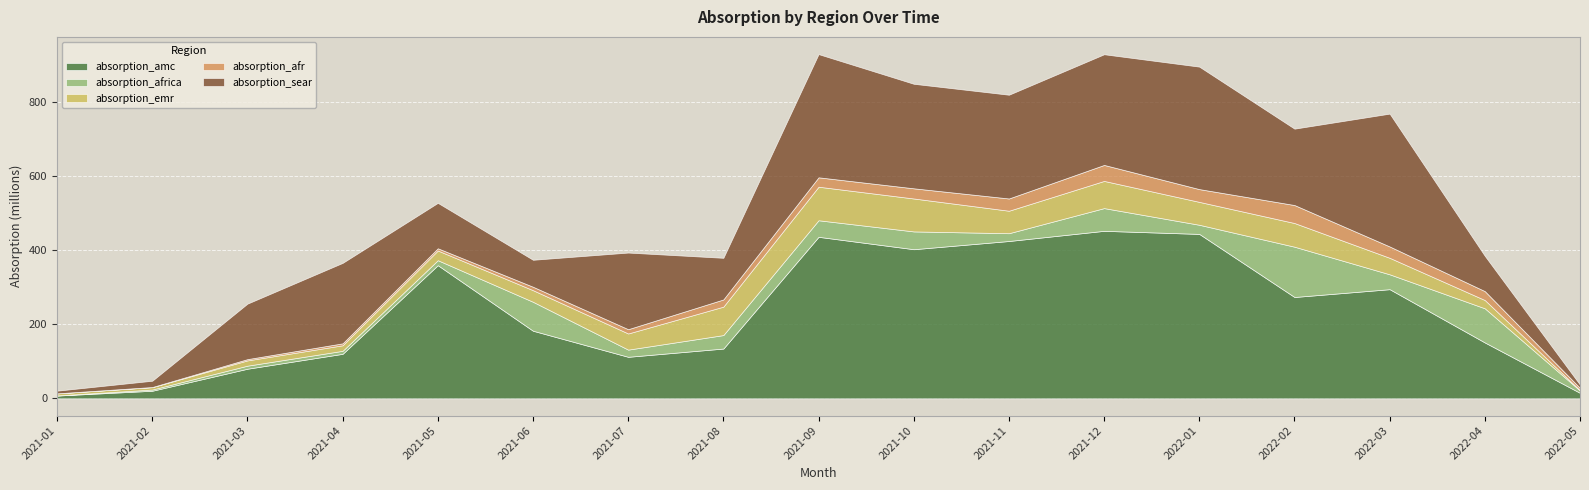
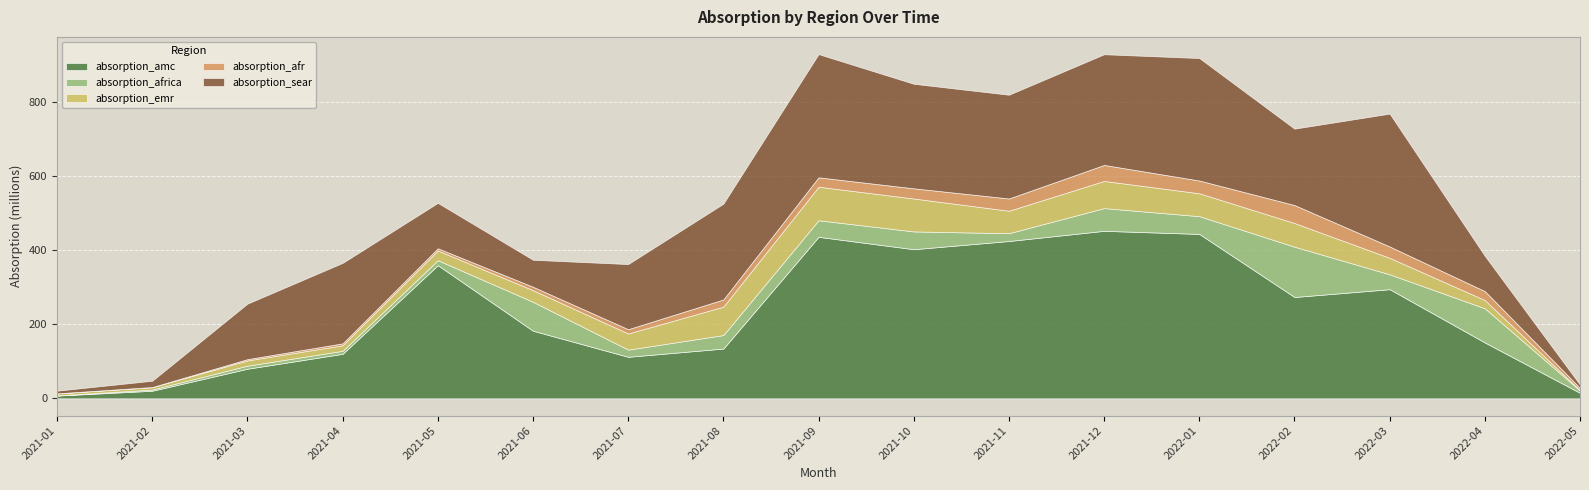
  {
    "absorption_amc": {
      "2021-03": 80,
      "2021-04": 120,
      "2021-05": 360,
      "2021-06": 180,
      "2021-07": 110,
      "2021-08": 130,
      "2021-09": 440,
      "2021-10": 400,
      "2021-11": 430,
      "2021-12": 450,
      "2022-01": 440,
      "2022-02": 270,
      "2022-03": 300,
      "2022-04": 150
    },
    "absorption_africa": {
      "2021-03": 10,
      "2021-04": 10,
      "2021-05": 10,
      "2021-06": 80,
      "2021-07": 20,
      "2021-08": 40,
      "2021-09": 40,
      "2021-10": 50,
      "2021-11": 20,
      "2021-12": 60,
-     "2022-01": 20,
+     "2022-01": 50,
      "2022-02": 140,
      "2022-03": 40,
      "2022-04": 90
    },
    "absorption_sear": {
      "2021-01": 10,
      "2021-02": 20,
      "2021-03": 150,
      "2021-04": 220,
      "2021-05": 120,
      "2021-06": 70,
-     "2021-07": 210,
-     "2021-08": 110,
+     "2021-07": 180,
+     "2021-08": 260,
      "2021-09": 330,
      "2021-10": 280,
      "2021-11": 280,
      "2021-12": 300,
      "2022-01": 330,
      "2022-02": 210,
      "2022-03": 360,
      "2022-04": 100,
      "2022-05": 10
    }
  }
